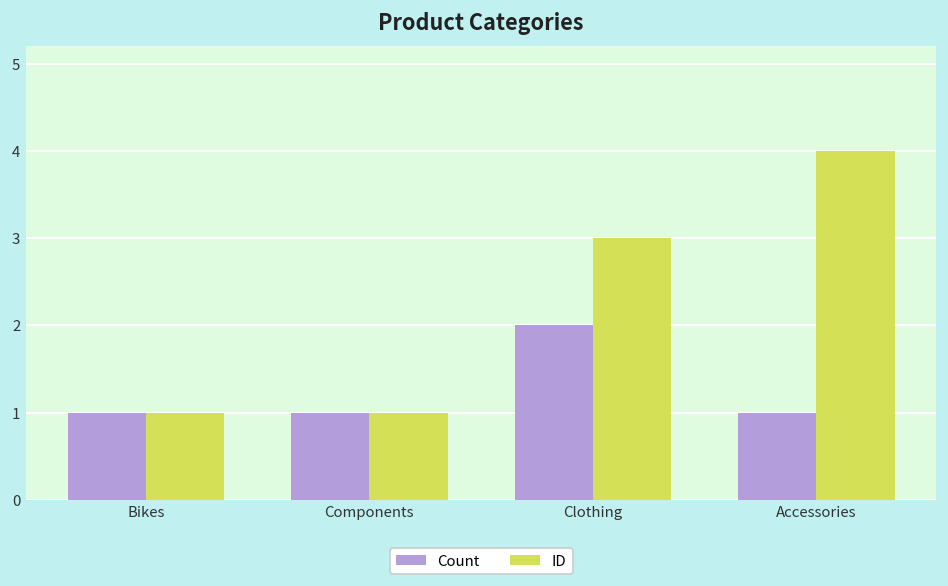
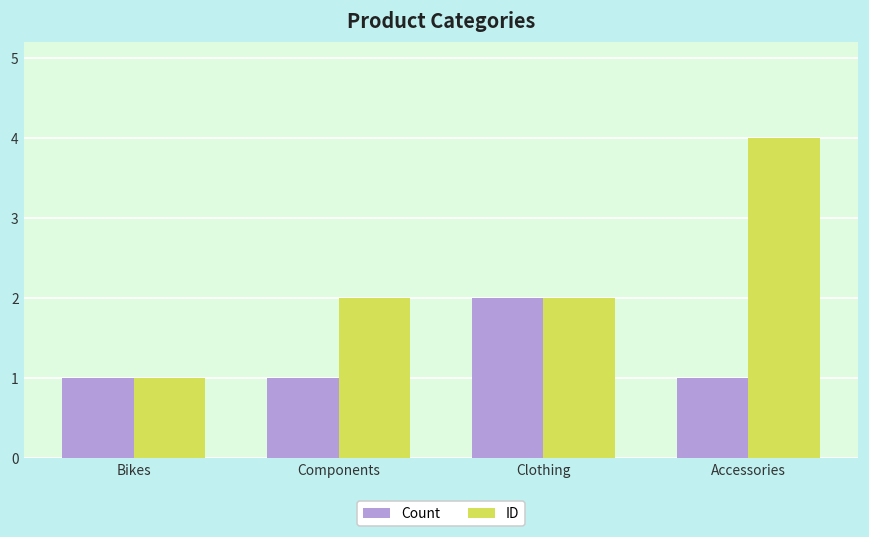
  {
    "Count": {
      "Bikes": 1,
      "Components": 1,
      "Clothing": 2,
      "Accessories": 1
    },
    "ID": {
      "Bikes": 1,
-     "Components": 1,
-     "Clothing": 3,
+     "Components": 2,
+     "Clothing": 2,
      "Accessories": 4
    }
  }
